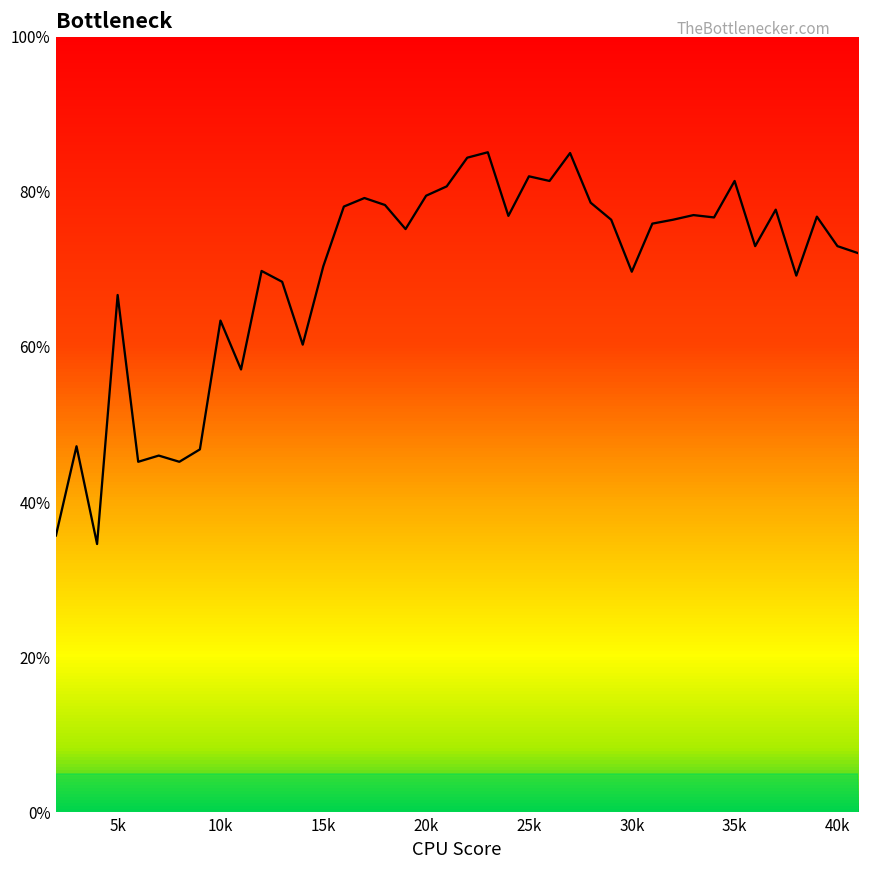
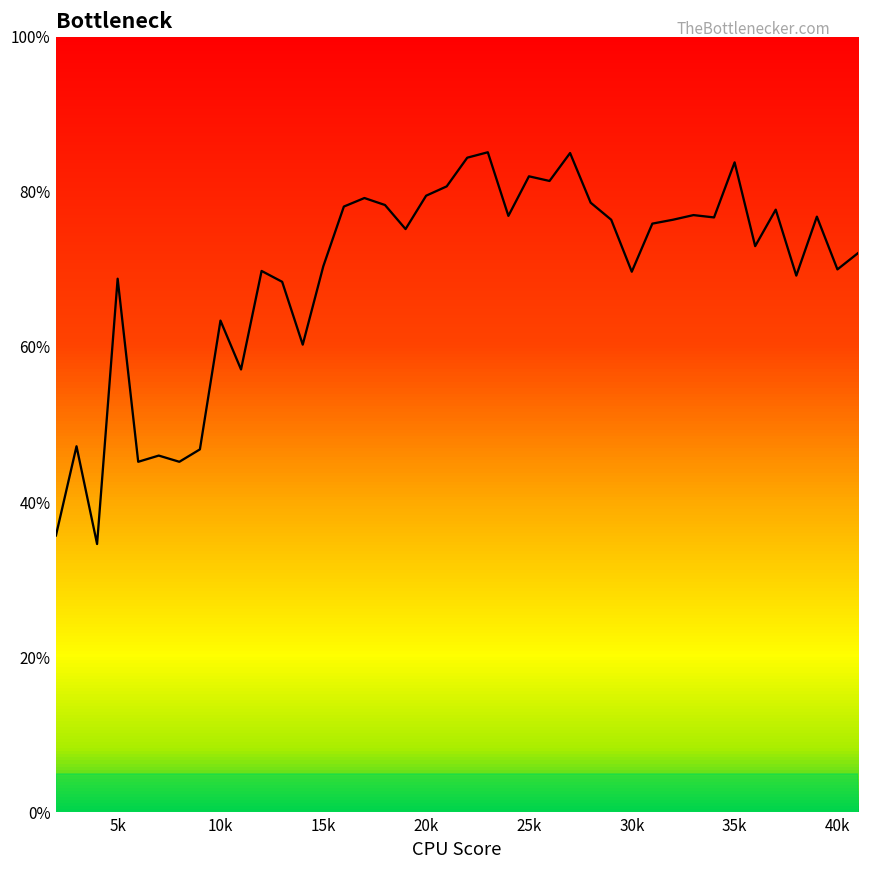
  {
-   "5k": "67%",
+   "5k": "69%",
    "10k": "63%",
    "15k": "70%",
    "20k": "80%",
    "25k": "82%",
    "30k": "70%",
-   "35k": "81%",
-   "40k": "73%"
+   "35k": "84%",
+   "40k": "70%"
  }
